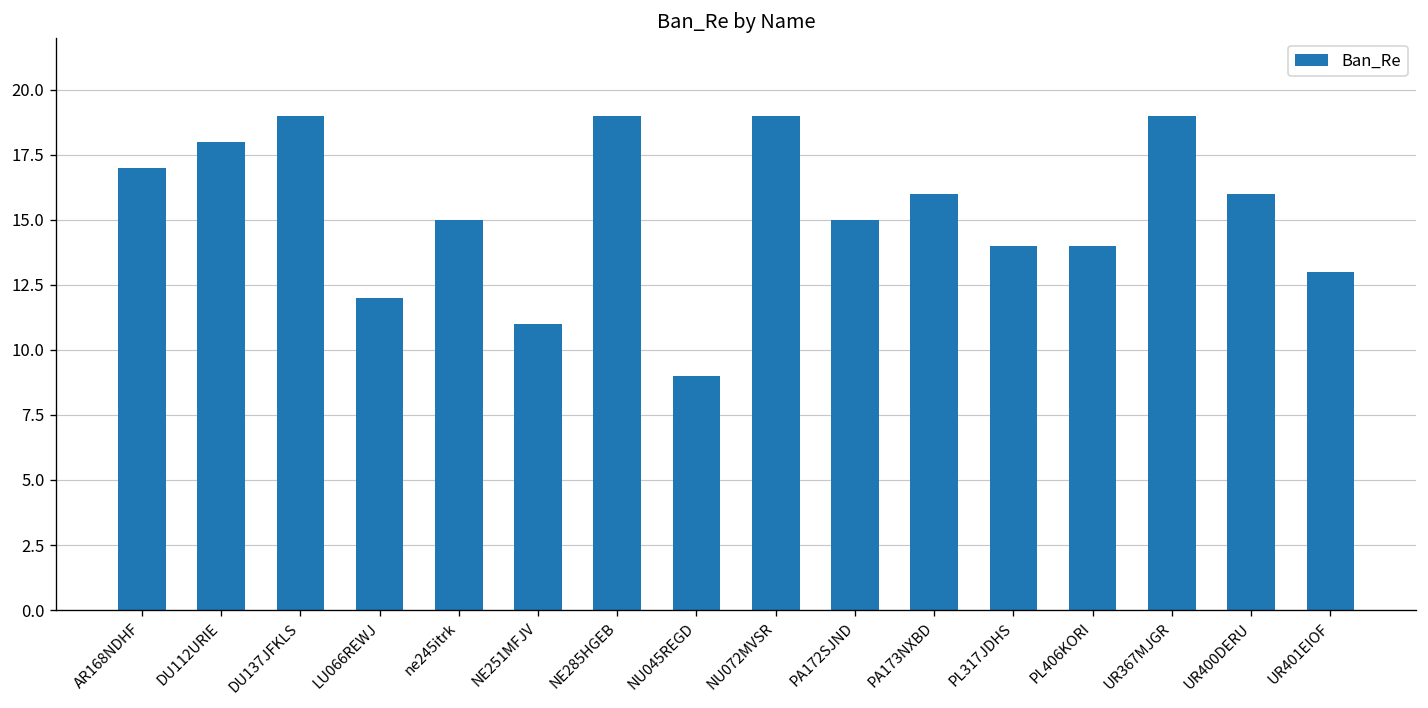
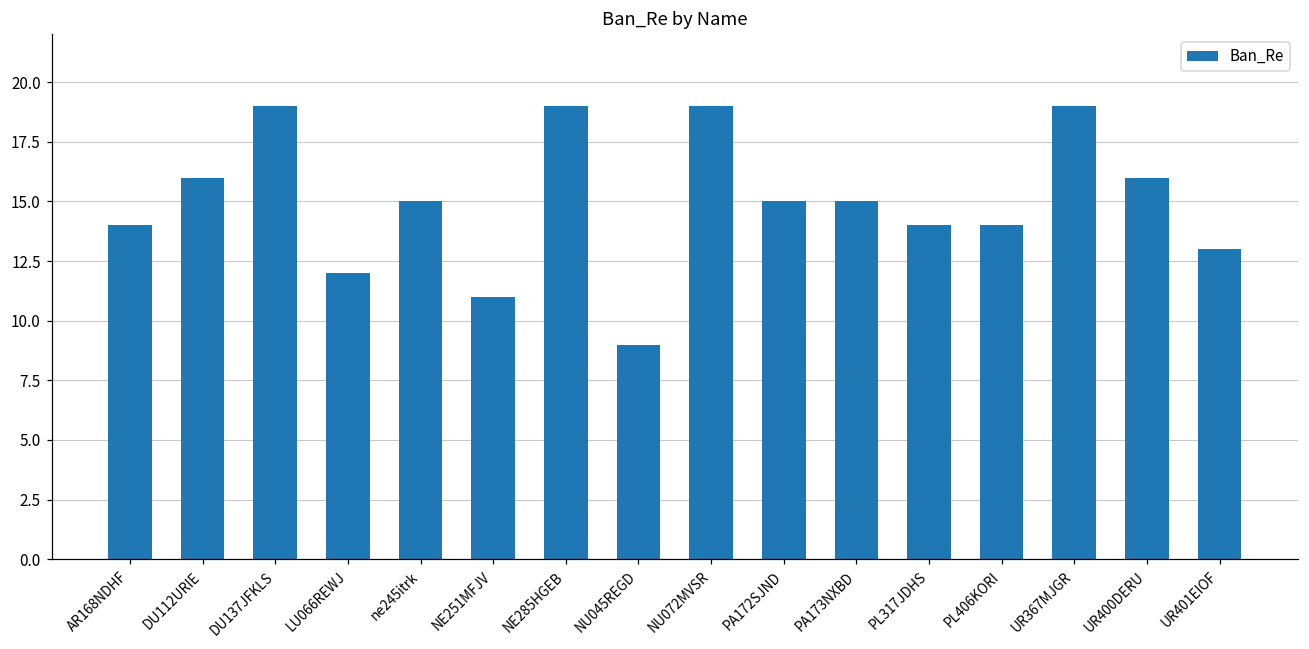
  {
-   "AR168NDHF": 17,
-   "DU112URIE": 18,
+   "AR168NDHF": 14,
+   "DU112URIE": 16,
    "DU137JFKLS": 19,
    "LU066REWJ": 12,
    "ne245itrk": 15,
    "NE251MFJV": 11,
    "NE285HGEB": 19,
    "NU045REGD": 9,
    "NU072MVSR": 19,
    "PA172SJND": 15,
-   "PA173NXBD": 16,
+   "PA173NXBD": 15,
    "PL317JDHS": 14,
    "PL406KORI": 14,
    "UR367MJGR": 19,
    "UR400DERU": 16,
    "UR401EIOF": 13
  }
